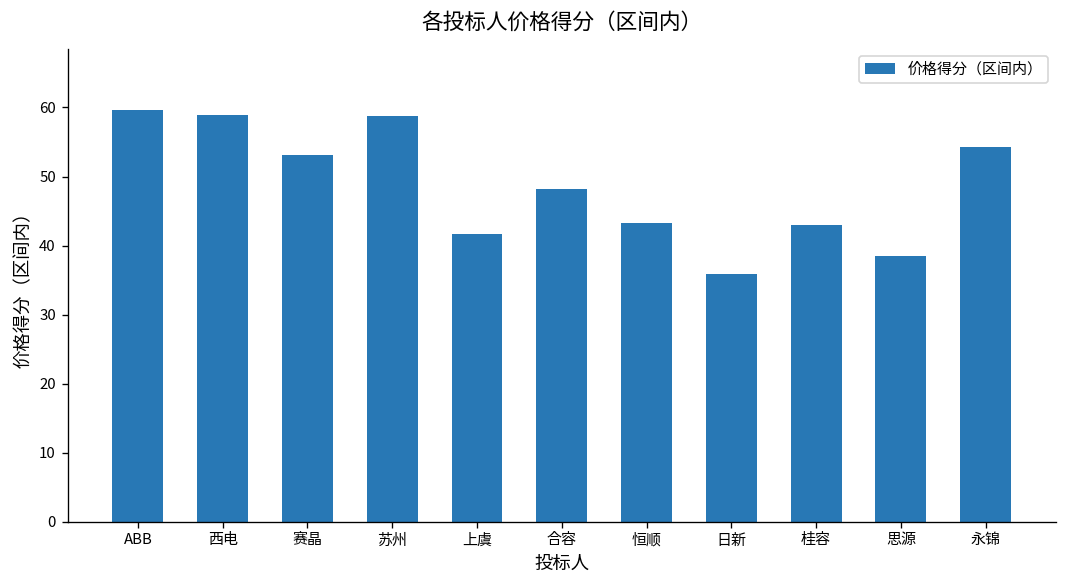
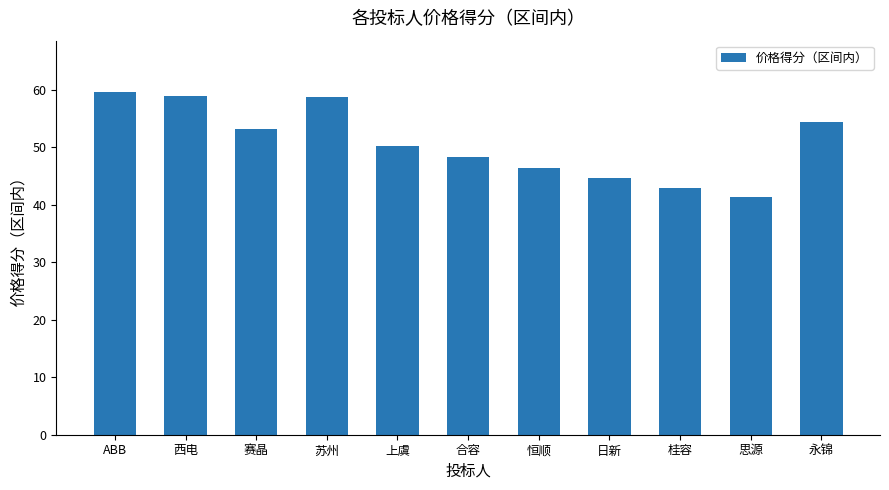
  {
    "ABB": 60,
    "西电": 59,
    "赛晶": 53,
    "苏州": 59,
-   "上虞": 42,
+   "上虞": 50,
    "合容": 48,
-   "恒顺": 43,
-   "日新": 36,
+   "恒顺": 46,
+   "日新": 45,
    "桂容": 43,
-   "思源": 38,
+   "思源": 41,
    "永锦": 54
  }
